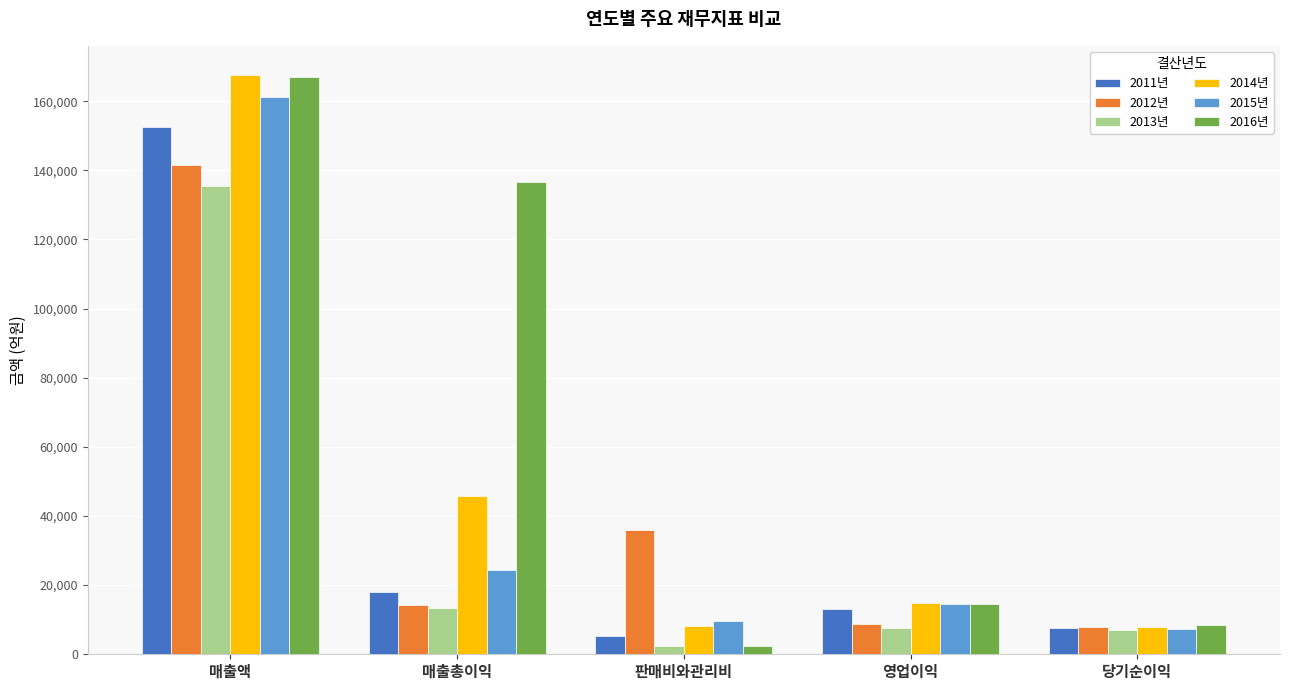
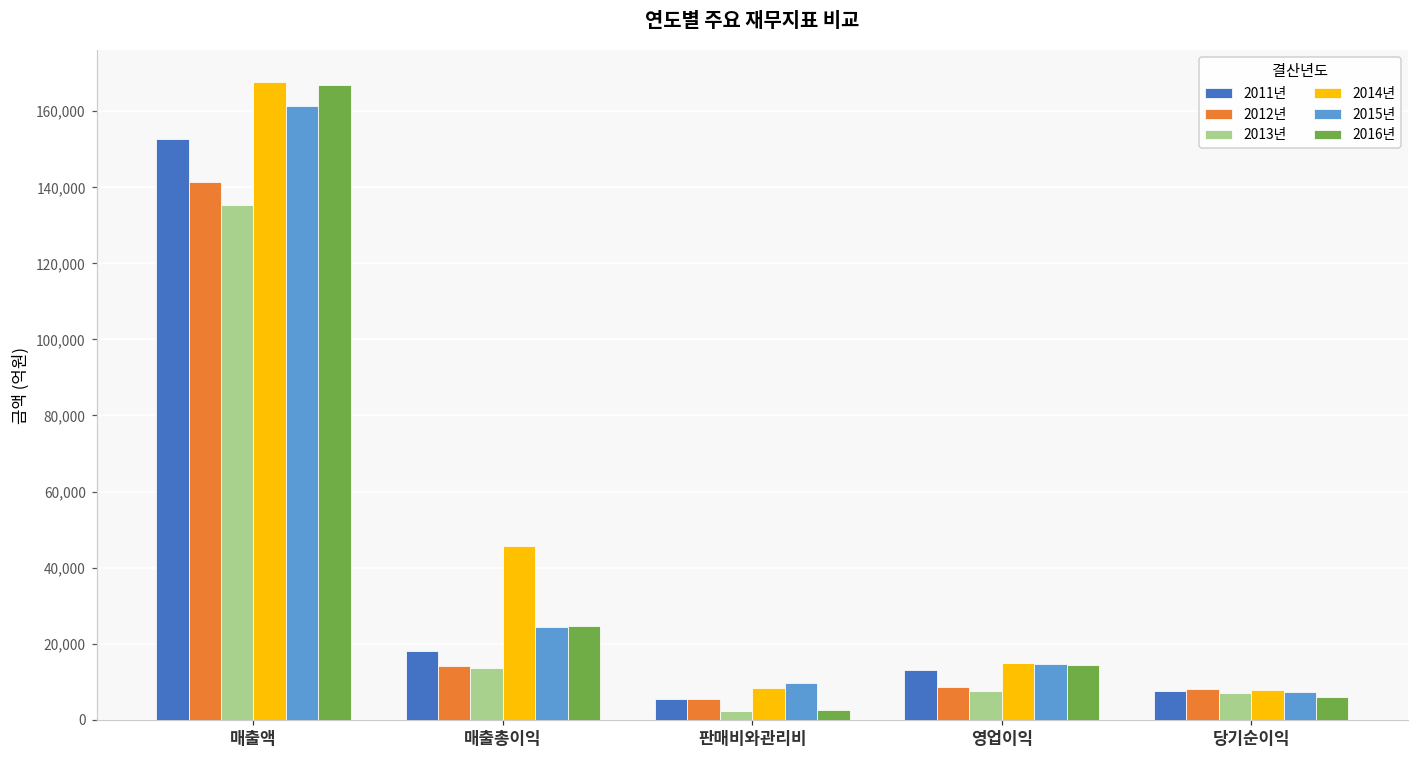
  {
    "2012년": {
      "매출액": "141,000",
      "매출총이익": "14,000",
-     "판매비와관리비": "36,000",
+     "판매비와관리비": "5,000",
      "영업이익": "9,000",
      "당기순이익": "8,000"
    },
    "2013년": {
      "매출액": "135,000",
      "매출총이익": "13,000",
      "판매비와관리비": "2,000",
      "영업이익": "8,000",
      "당기순이익": "7,000"
    },
    "2014년": {
      "매출액": "168,000",
      "매출총이익": "46,000",
      "판매비와관리비": "8,000",
      "영업이익": "15,000",
      "당기순이익": "8,000"
    },
    "2016년": {
      "매출액": "167,000",
-     "매출총이익": "137,000",
+     "매출총이익": "25,000",
      "판매비와관리비": "2,000",
      "영업이익": "14,000",
-     "당기순이익": "8,000"
+     "당기순이익": "6,000"
    }
  }
